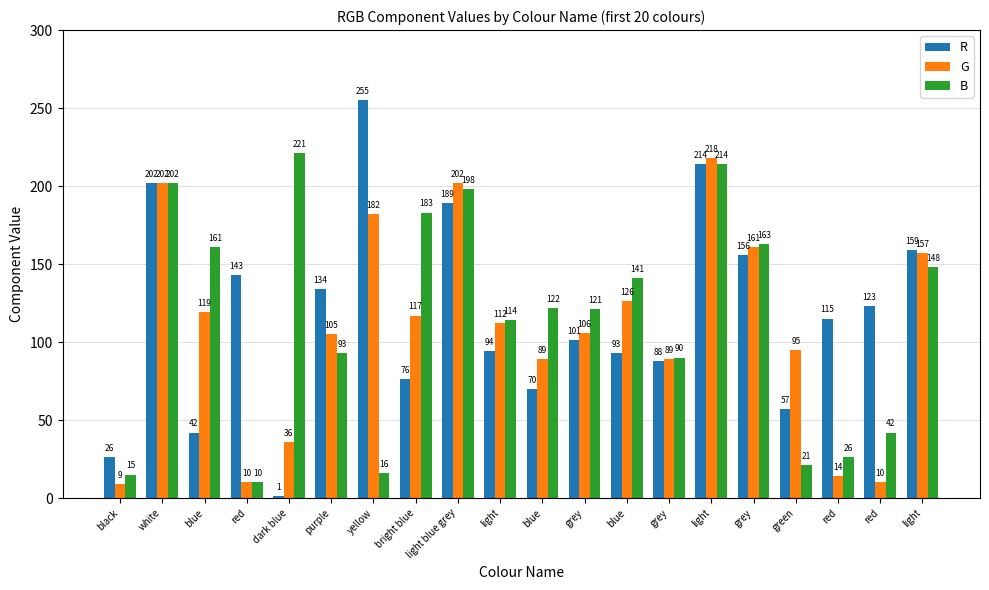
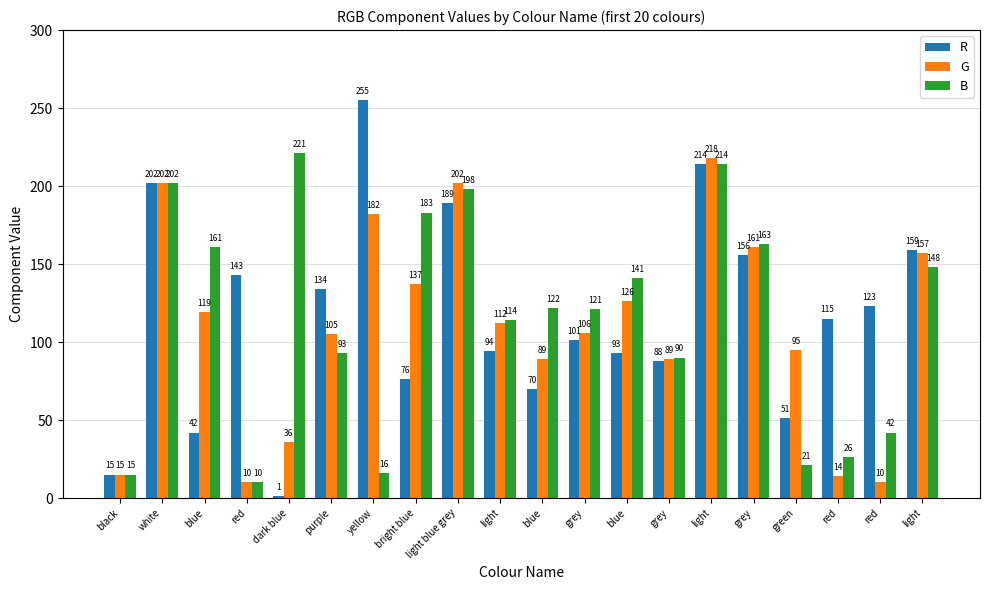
  {
    "R": {
-     "black": 26,
+     "black": 15,
      "dark blue": 1,
      "purple": 134,
      "yellow": 255,
      "bright blue": 76,
      "light blue grey": 189,
-     "green": 57
+     "green": 51
    },
    "G": {
-     "black": 9,
+     "black": 15,
      "dark blue": 36,
      "purple": 105,
      "yellow": 182,
-     "bright blue": 117,
+     "bright blue": 137,
      "light blue grey": 202,
      "green": 95
    },
    "B": {
      "black": 15,
      "dark blue": 221,
      "purple": 93,
      "yellow": 16,
      "bright blue": 183,
      "light blue grey": 198,
      "green": 21
    }
  }
